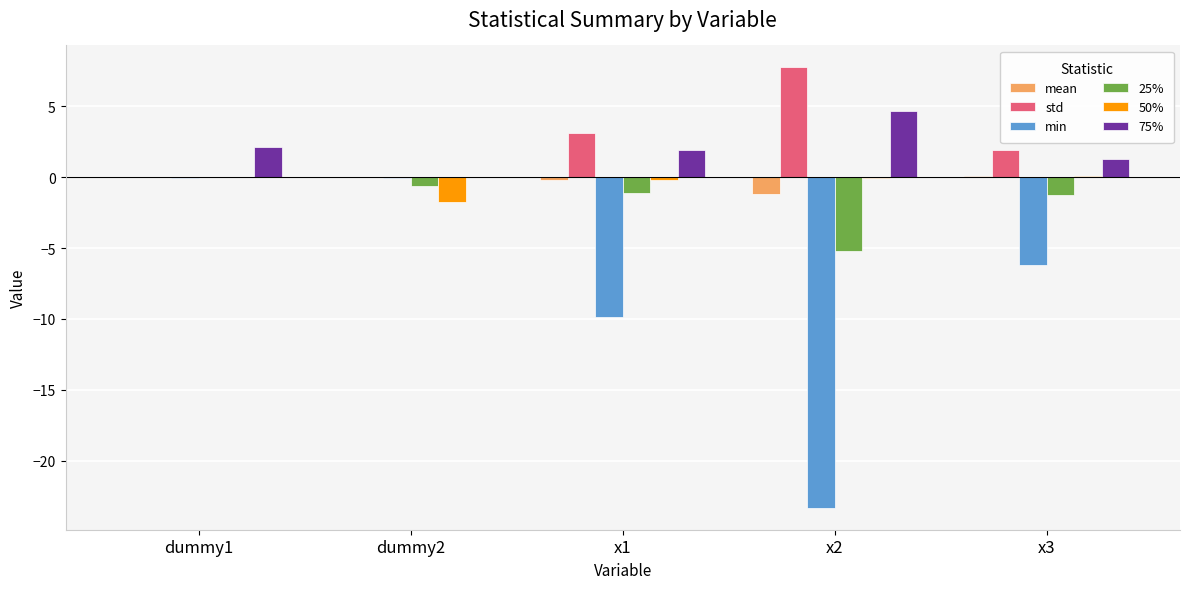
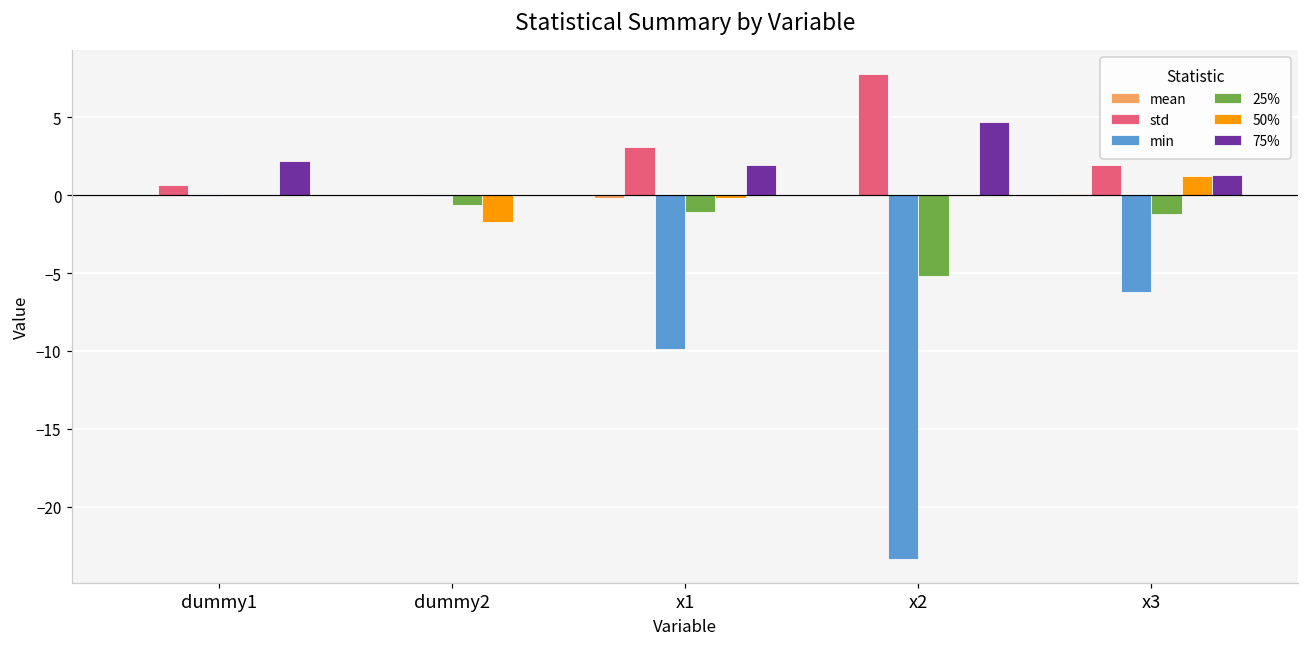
  {
    "mean": {
-     "x2": -1.2
+     "x2": 0.0
    },
    "std": {
-     "dummy1": 0.0,
+     "dummy1": 0.7,
      "x1": 3.1,
      "x2": 7.8,
      "x3": 1.9
    },
    "min": {
      "x1": -9.8,
      "x2": -23.3,
      "x3": -6.2
    },
    "25%": {
      "dummy2": -0.6,
      "x1": -1.1,
      "x2": -5.2,
      "x3": -1.2
    },
    "50%": {
      "dummy2": -1.8,
      "x1": -0.2,
-     "x3": 0.1
+     "x3": 1.2
    },
    "75%": {
      "dummy1": 2.2,
      "x1": 1.9,
      "x2": 4.7,
      "x3": 1.3
    }
  }
